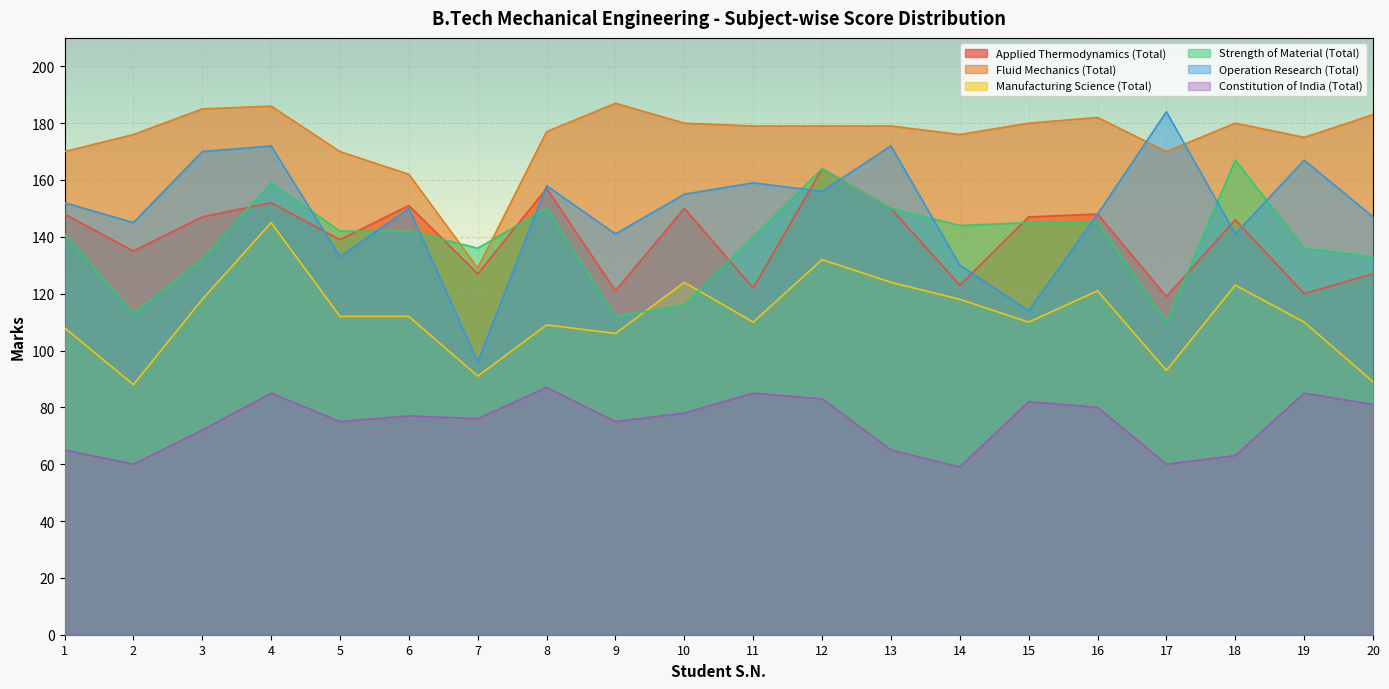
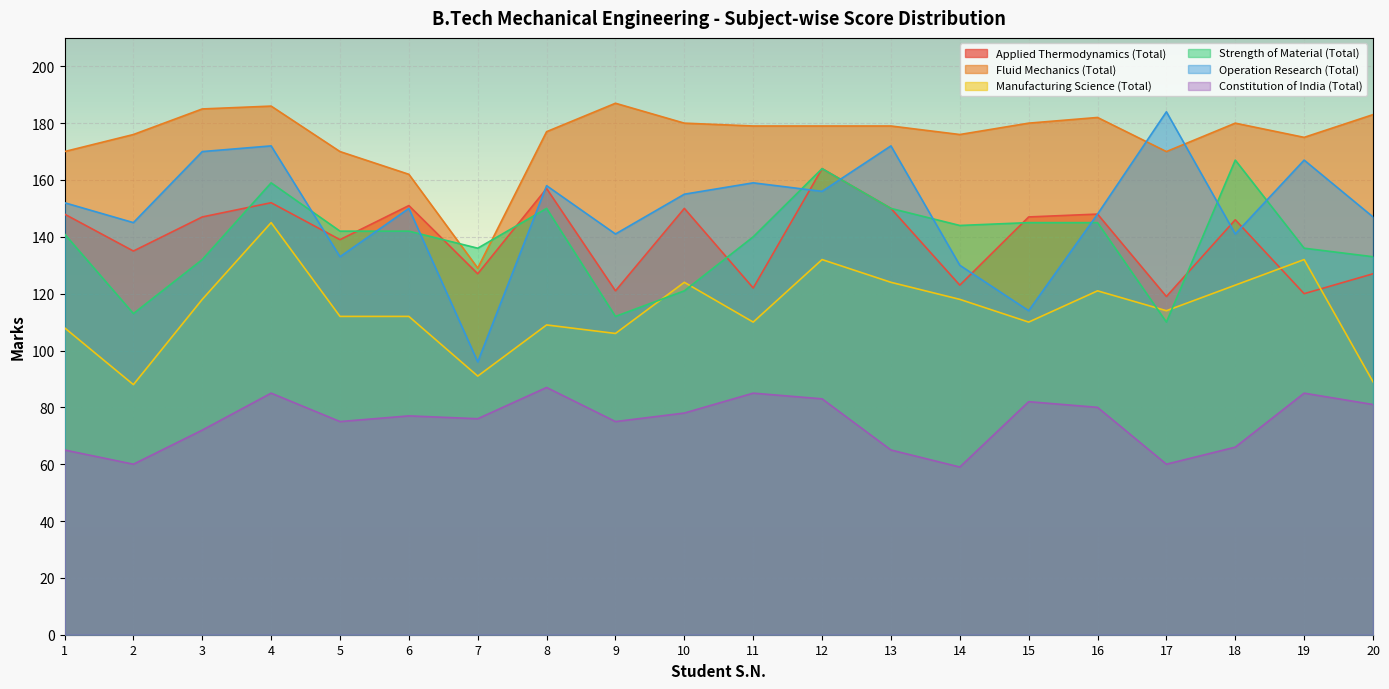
  {
    "Manufacturing Science (Total)": {
      "1": 108,
      "2": 88,
      "3": 118,
      "4": 145,
      "5": 112,
      "6": 112,
      "7": 91,
      "8": 109,
      "9": 106,
      "10": 124,
      "11": 110,
      "12": 132,
      "13": 124,
      "14": 118,
      "15": 110,
      "16": 121,
-     "17": 93,
+     "17": 114,
      "18": 123,
-     "19": 110,
+     "19": 132,
      "20": 89
    },
    "Strength of Material (Total)": {
      "1": 141,
      "2": 113,
      "3": 132,
      "4": 159,
      "5": 142,
      "6": 142,
      "7": 136,
      "8": 150,
      "9": 112,
-     "10": 116,
+     "10": 121,
      "11": 140,
      "14": 144,
      "15": 145,
      "16": 145,
      "17": 110,
      "18": 167,
      "19": 136,
      "20": 133
    },
    "Operation Research (Total)": {
      "1": 152,
      "2": 145,
      "3": 170,
      "4": 172,
      "5": 133,
      "6": 150,
      "7": 96,
      "8": 158,
      "9": 141,
      "10": 155,
      "11": 159,
      "12": 156,
      "13": 172,
      "14": 130,
      "15": 114,
      "17": 184,
      "18": 141,
      "19": 167,
      "20": 147
    },
    "Constitution of India (Total)": {
      "1": 65,
      "2": 60,
      "3": 72,
      "4": 85,
      "5": 75,
      "6": 77,
      "7": 76,
      "8": 87,
      "9": 75,
      "10": 78,
      "11": 85,
      "12": 83,
      "13": 65,
      "14": 59,
      "15": 82,
      "16": 80,
      "17": 60,
-     "18": 63,
+     "18": 66,
      "19": 85,
      "20": 81
    }
  }
